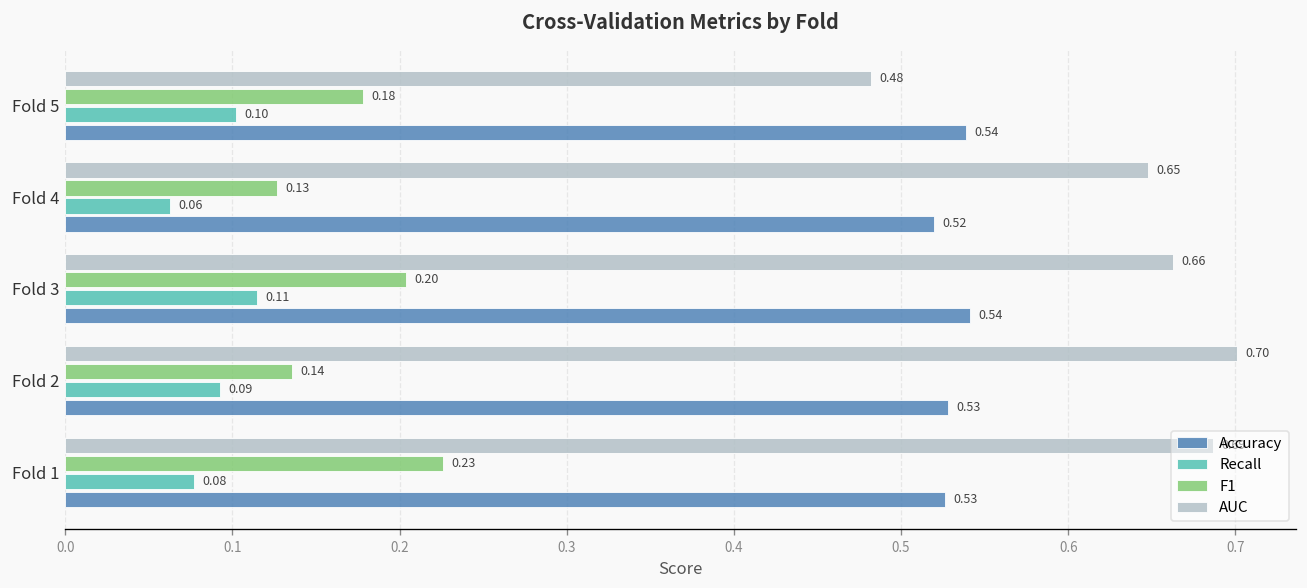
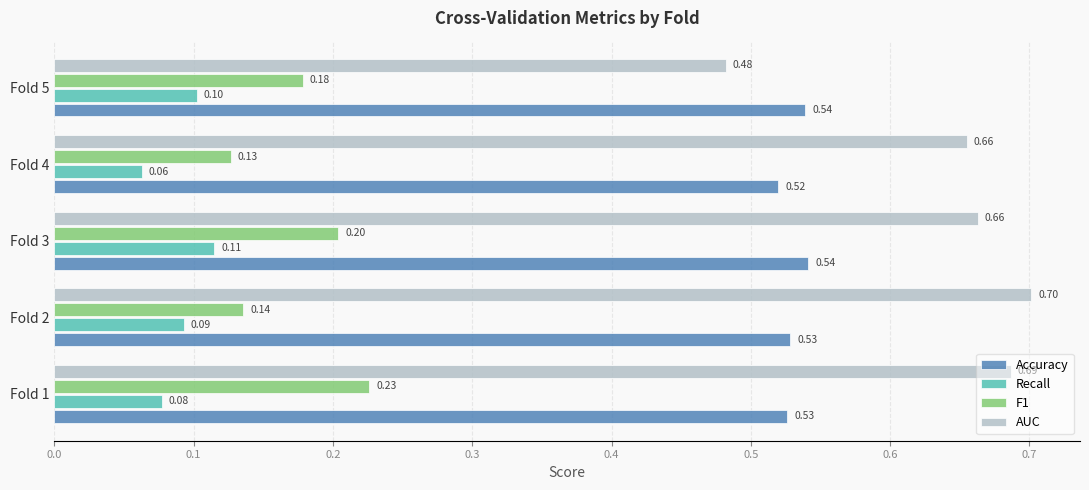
  {
    "Accuracy": {
      "Fold 5": 0.54,
      "Fold 4": 0.52,
      "Fold 3": 0.54,
      "Fold 2": 0.53,
      "Fold 1": 0.53
    },
    "Recall": {
      "Fold 5": 0.10,
      "Fold 4": 0.06,
      "Fold 3": 0.11,
      "Fold 2": 0.09,
      "Fold 1": 0.08
    },
    "F1": {
      "Fold 5": 0.18,
      "Fold 4": 0.13,
      "Fold 3": 0.20,
      "Fold 2": 0.14,
      "Fold 1": 0.23
    },
    "AUC": {
      "Fold 5": 0.48,
-     "Fold 4": 0.65,
+     "Fold 4": 0.66,
      "Fold 3": 0.66,
      "Fold 2": 0.70
    }
  }
